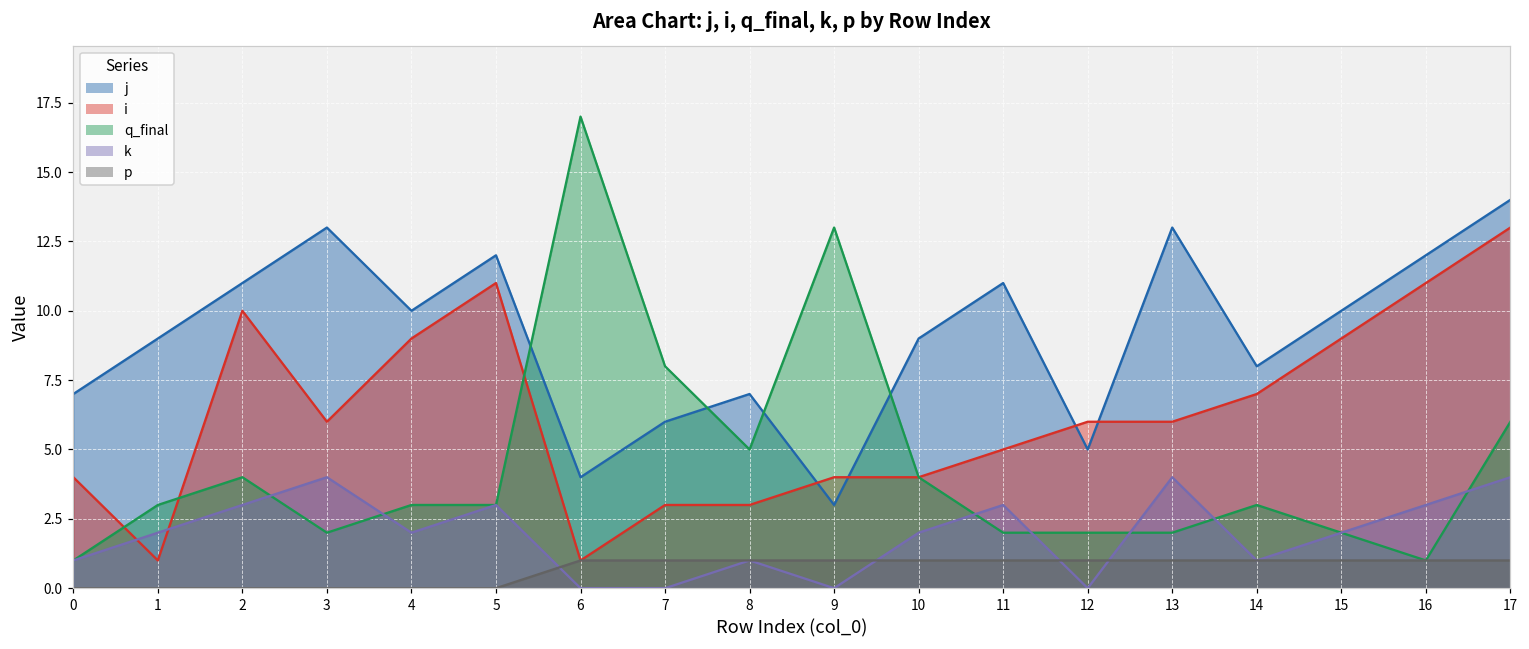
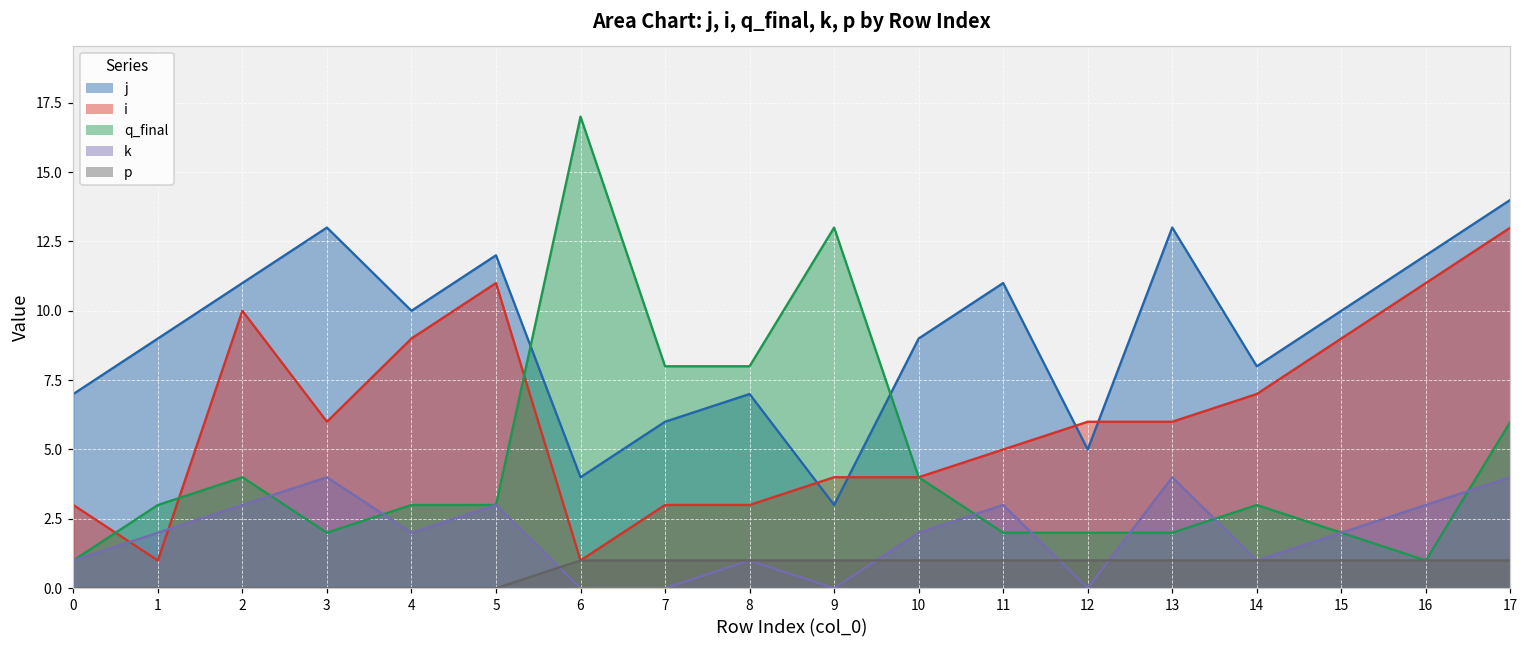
  {
    "i": {
-     "0": 4,
+     "0": 3,
      "1": 1,
      "2": 10,
      "3": 6,
      "4": 9,
      "5": 11,
      "7": 3,
      "8": 3,
      "9": 4,
      "11": 5,
      "12": 6,
      "13": 6,
      "14": 7,
      "15": 9,
      "16": 11,
      "17": 13
    },
    "q_final": {
      "1": 3,
      "2": 4,
      "3": 2,
      "4": 3,
      "6": 17,
      "7": 8,
-     "8": 5,
+     "8": 8,
      "9": 13,
      "11": 2,
      "12": 2,
      "13": 2,
      "14": 3,
      "17": 6
    }
  }
